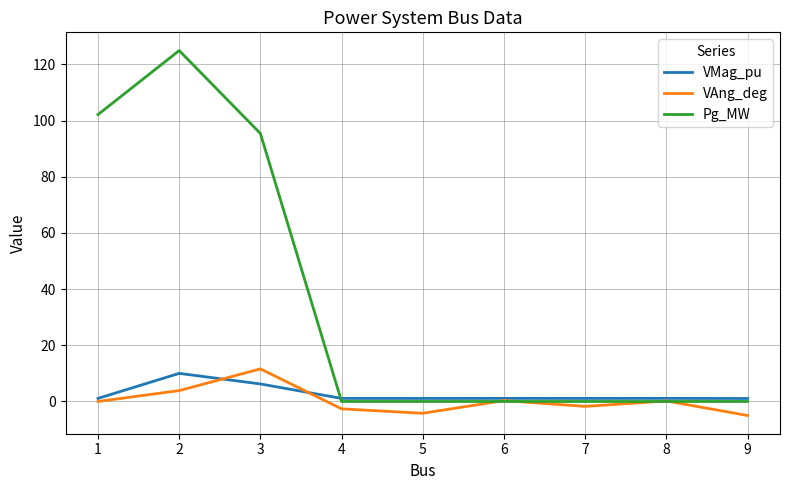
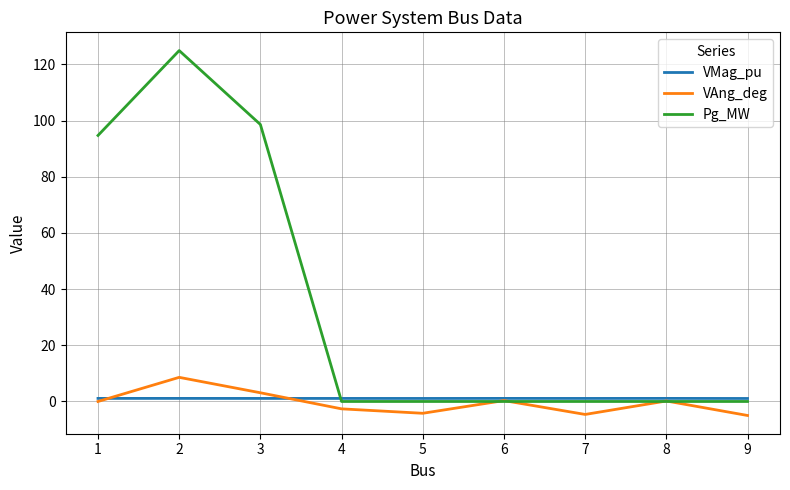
  {
    "VMag_pu": {
      "1": 1,
-     "2": 10,
-     "3": 6,
+     "2": 1,
+     "3": 1,
      "4": 1,
      "5": 1,
      "7": 1,
      "8": 1,
      "9": 1
    },
    "VAng_deg": {
      "1": 0,
-     "2": 4,
-     "3": 12,
+     "2": 9,
+     "3": 3,
      "4": -3,
      "5": -4,
-     "7": -2,
+     "7": -5,
      "9": -5
    },
    "Pg_MW": {
-     "1": 102,
+     "1": 95,
      "2": 125,
-     "3": 95,
+     "3": 99,
      "4": 0,
      "5": 0,
      "7": 0,
      "9": 0
    }
  }
